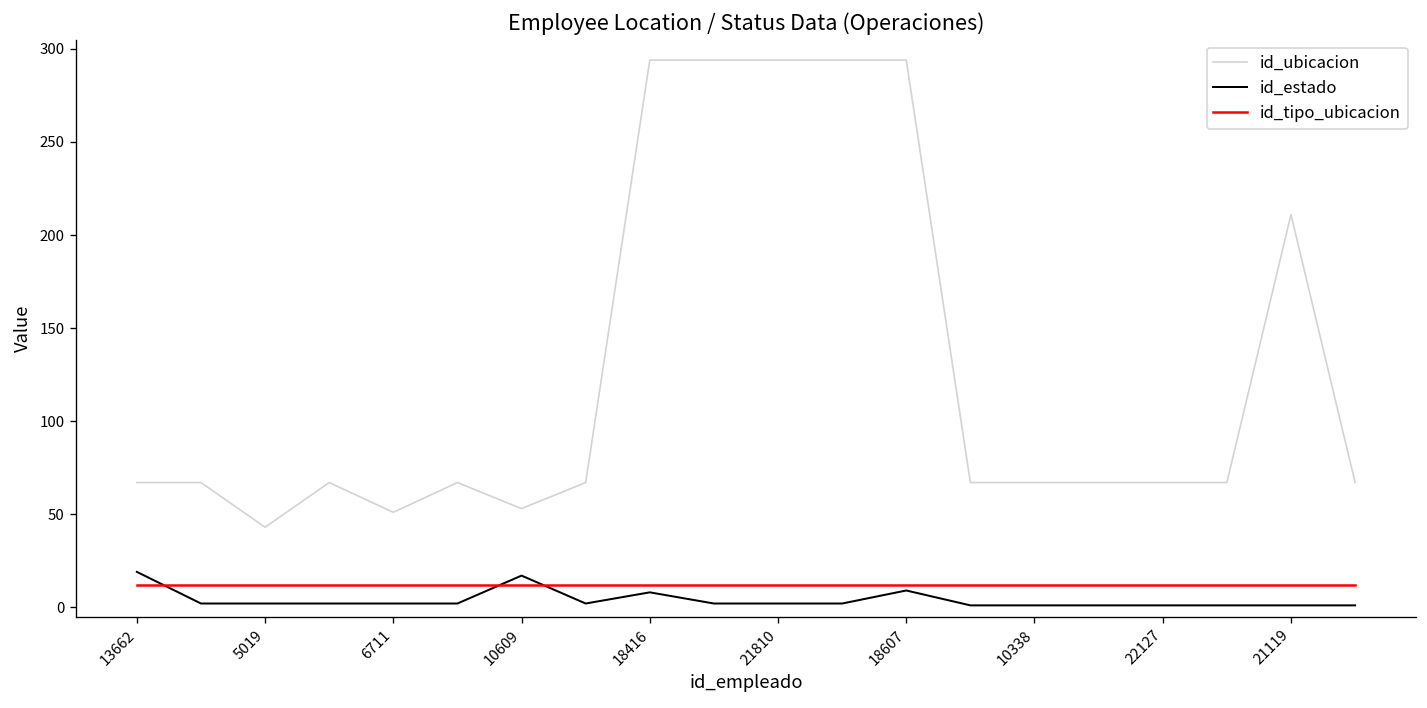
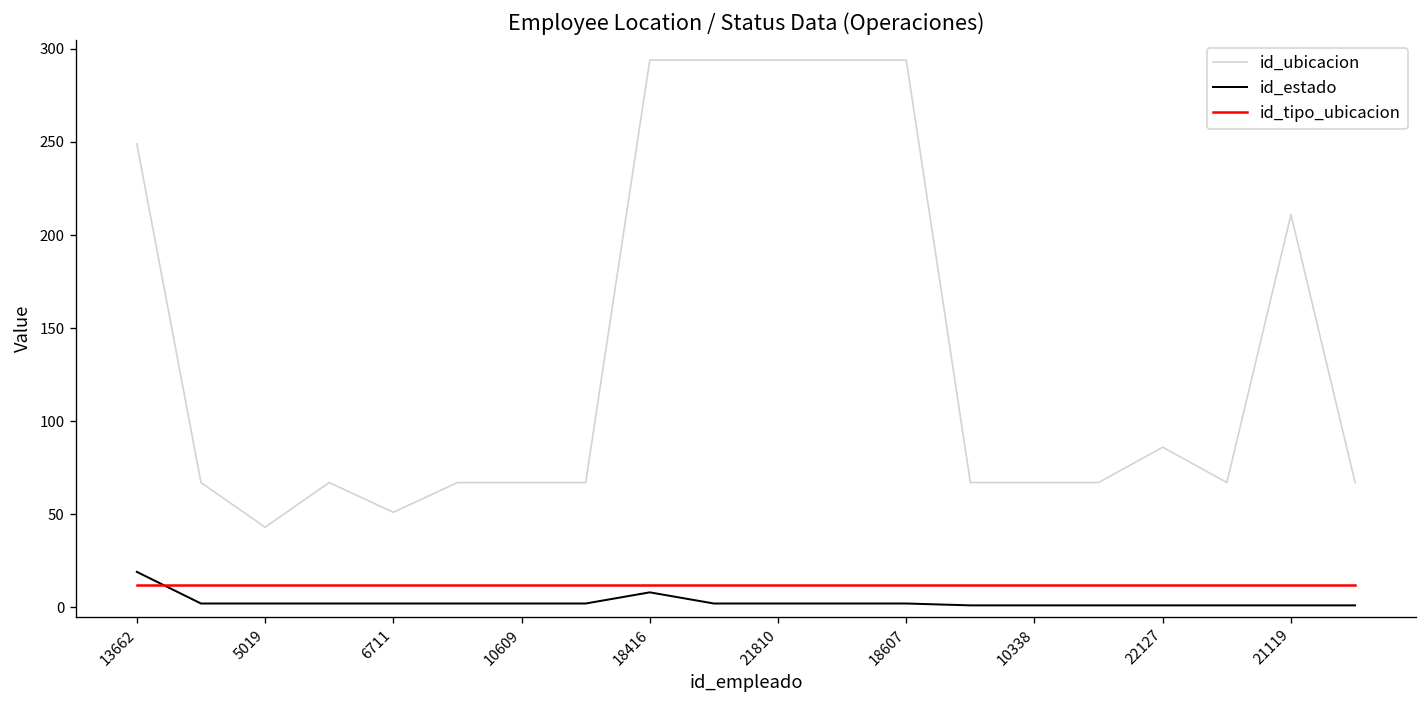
  {
    "id_ubicacion": {
-     "13662": 67,
+     "13662": 249,
      "5019": 43,
      "6711": 51,
-     "10609": 53,
+     "10609": 67,
      "18416": 294,
      "21810": 294,
      "18607": 294,
      "10338": 67,
-     "22127": 67,
+     "22127": 86,
      "21119": 211
    },
    "id_estado": {
      "13662": 19,
      "5019": 2,
      "6711": 2,
-     "10609": 17,
+     "10609": 2,
      "18416": 8,
      "21810": 2,
-     "18607": 9,
+     "18607": 2,
      "10338": 1,
      "22127": 1,
      "21119": 1
    },
    "id_tipo_ubicacion": {
      "13662": 12,
      "5019": 12,
      "6711": 12,
      "10609": 12,
      "18416": 12,
      "21810": 12,
      "18607": 12,
      "10338": 12,
      "22127": 12,
      "21119": 12
    }
  }
